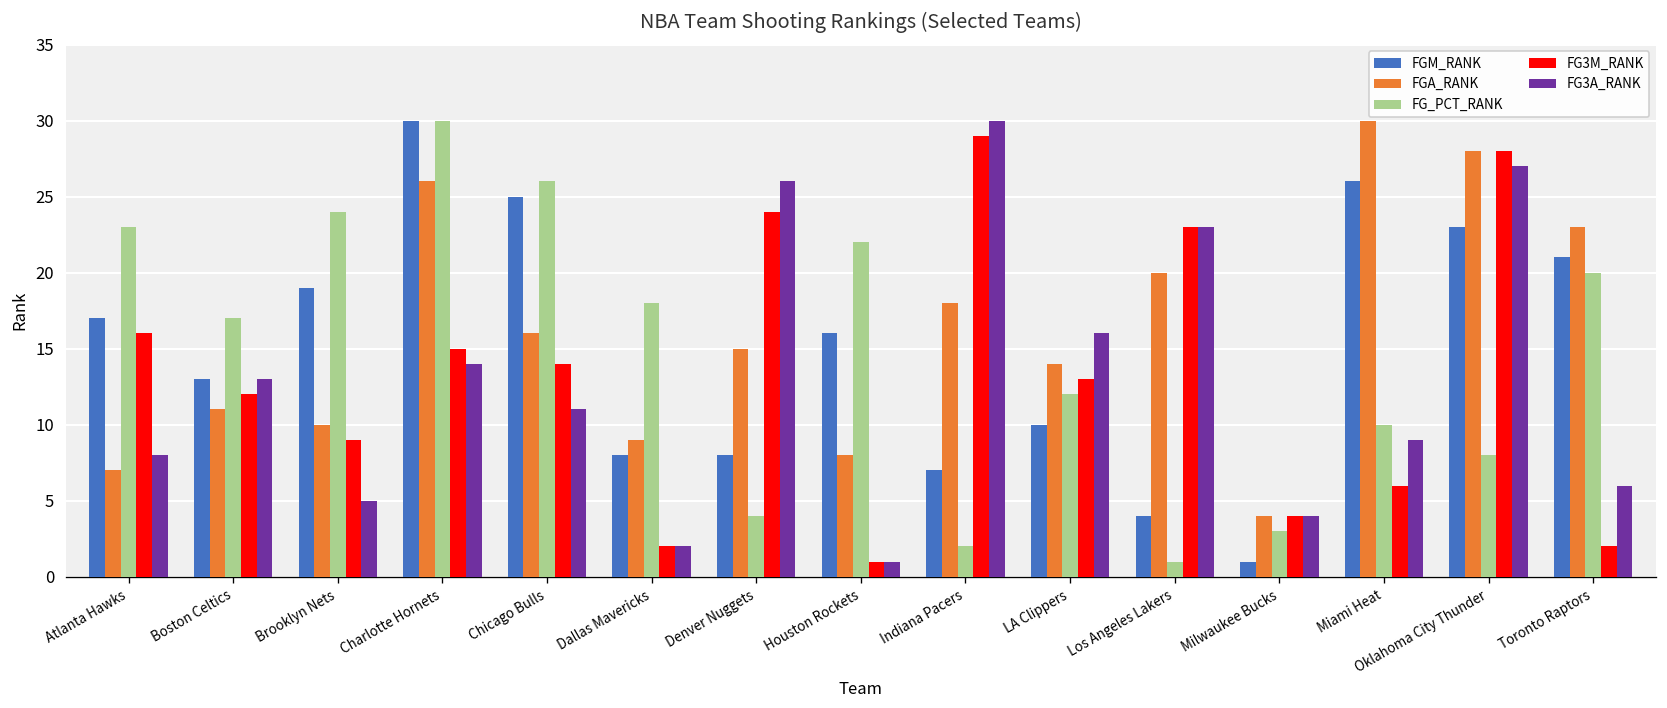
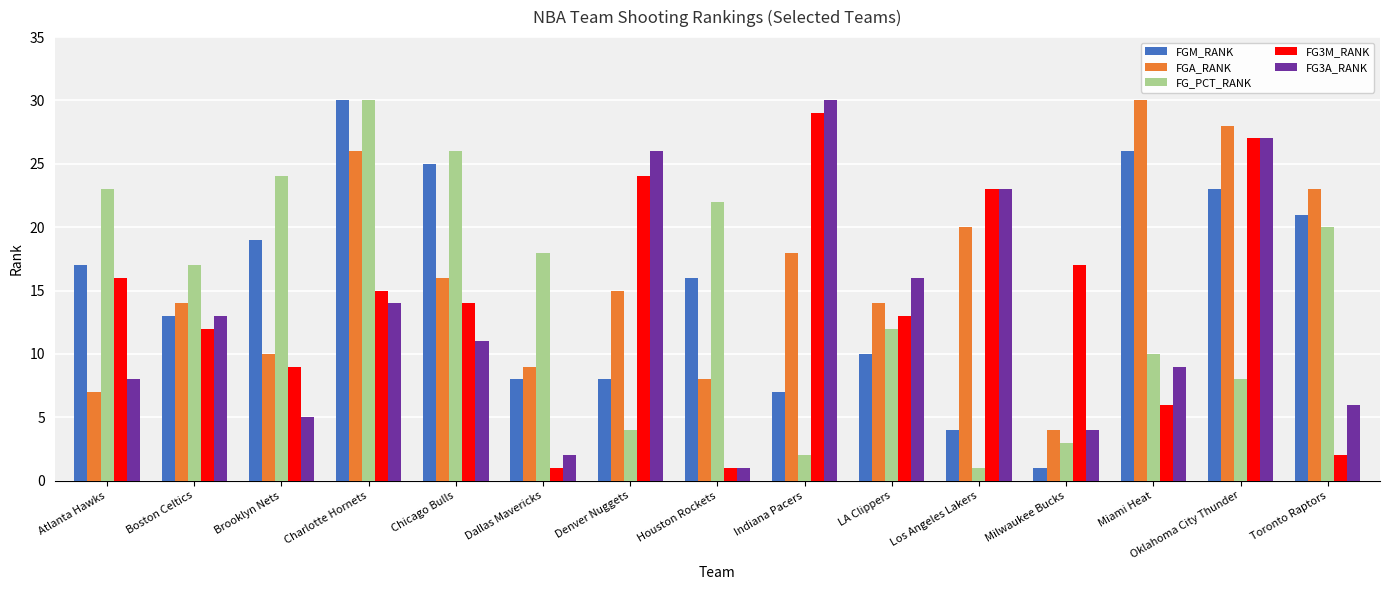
  {
    "FGM_RANK": {
      "Atlanta Hawks": 17,
      "Boston Celtics": 13,
      "Brooklyn Nets": 19,
      "Charlotte Hornets": 30,
      "Chicago Bulls": 25,
      "Dallas Mavericks": 8,
      "Denver Nuggets": 8,
      "Houston Rockets": 16,
      "Indiana Pacers": 7,
      "LA Clippers": 10,
      "Los Angeles Lakers": 4,
      "Milwaukee Bucks": 1,
      "Miami Heat": 26,
      "Oklahoma City Thunder": 23,
      "Toronto Raptors": 21
    },
    "FGA_RANK": {
      "Atlanta Hawks": 7,
-     "Boston Celtics": 11,
+     "Boston Celtics": 14,
      "Brooklyn Nets": 10,
      "Charlotte Hornets": 26,
      "Chicago Bulls": 16,
      "Dallas Mavericks": 9,
      "Denver Nuggets": 15,
      "Houston Rockets": 8,
      "Indiana Pacers": 18,
      "LA Clippers": 14,
      "Los Angeles Lakers": 20,
      "Milwaukee Bucks": 4,
      "Miami Heat": 30,
      "Oklahoma City Thunder": 28,
      "Toronto Raptors": 23
    },
    "FG_PCT_RANK": {
      "Atlanta Hawks": 23,
      "Boston Celtics": 17,
      "Brooklyn Nets": 24,
      "Charlotte Hornets": 30,
      "Chicago Bulls": 26,
      "Dallas Mavericks": 18,
      "Denver Nuggets": 4,
      "Houston Rockets": 22,
      "Indiana Pacers": 2,
      "LA Clippers": 12,
      "Los Angeles Lakers": 1,
      "Milwaukee Bucks": 3,
      "Miami Heat": 10,
      "Oklahoma City Thunder": 8,
      "Toronto Raptors": 20
    },
    "FG3M_RANK": {
      "Atlanta Hawks": 16,
      "Boston Celtics": 12,
      "Brooklyn Nets": 9,
      "Charlotte Hornets": 15,
      "Chicago Bulls": 14,
-     "Dallas Mavericks": 2,
+     "Dallas Mavericks": 1,
      "Denver Nuggets": 24,
      "Houston Rockets": 1,
      "Indiana Pacers": 29,
      "LA Clippers": 13,
      "Los Angeles Lakers": 23,
-     "Milwaukee Bucks": 4,
+     "Milwaukee Bucks": 17,
      "Miami Heat": 6,
-     "Oklahoma City Thunder": 28,
+     "Oklahoma City Thunder": 27,
      "Toronto Raptors": 2
    },
    "FG3A_RANK": {
      "Atlanta Hawks": 8,
      "Boston Celtics": 13,
      "Brooklyn Nets": 5,
      "Charlotte Hornets": 14,
      "Chicago Bulls": 11,
      "Dallas Mavericks": 2,
      "Denver Nuggets": 26,
      "Houston Rockets": 1,
      "Indiana Pacers": 30,
      "LA Clippers": 16,
      "Los Angeles Lakers": 23,
      "Milwaukee Bucks": 4,
      "Miami Heat": 9,
      "Oklahoma City Thunder": 27,
      "Toronto Raptors": 6
    }
  }
